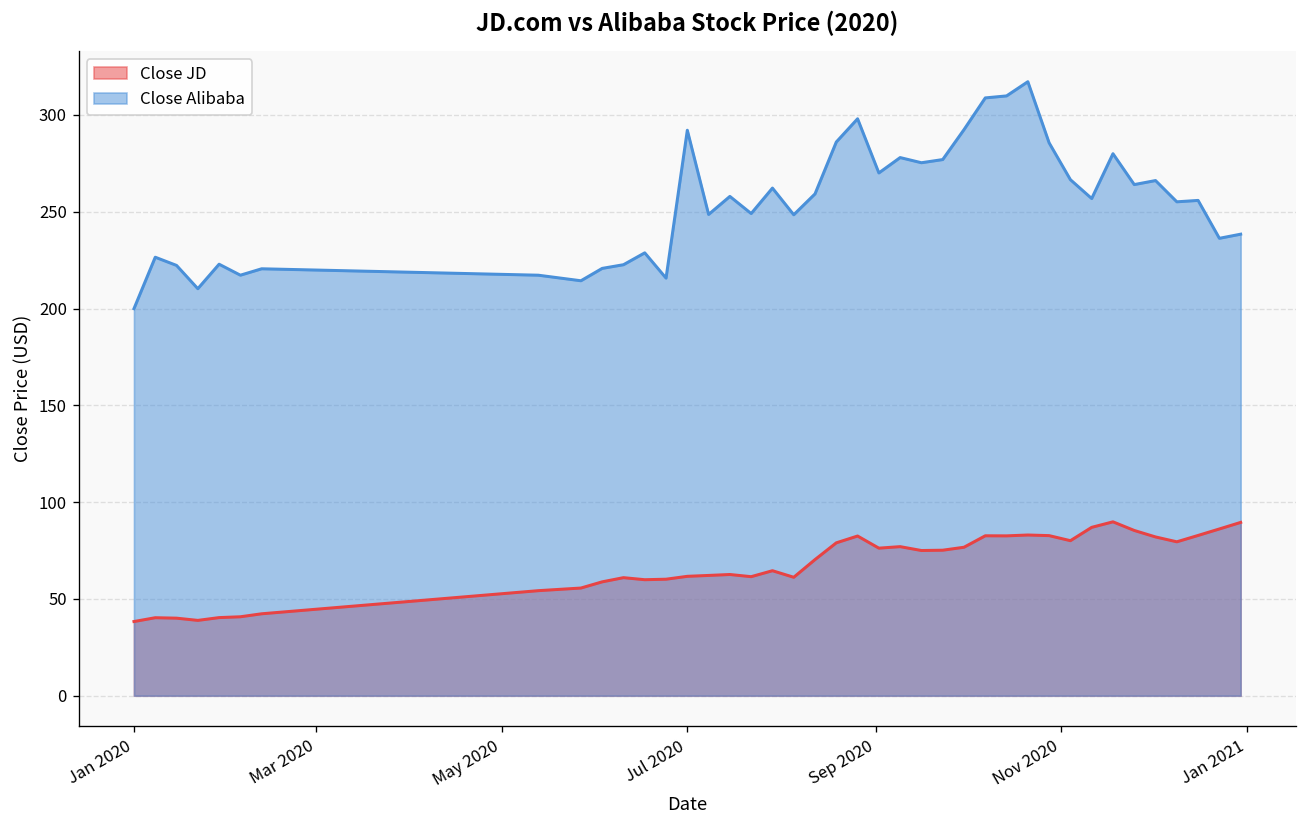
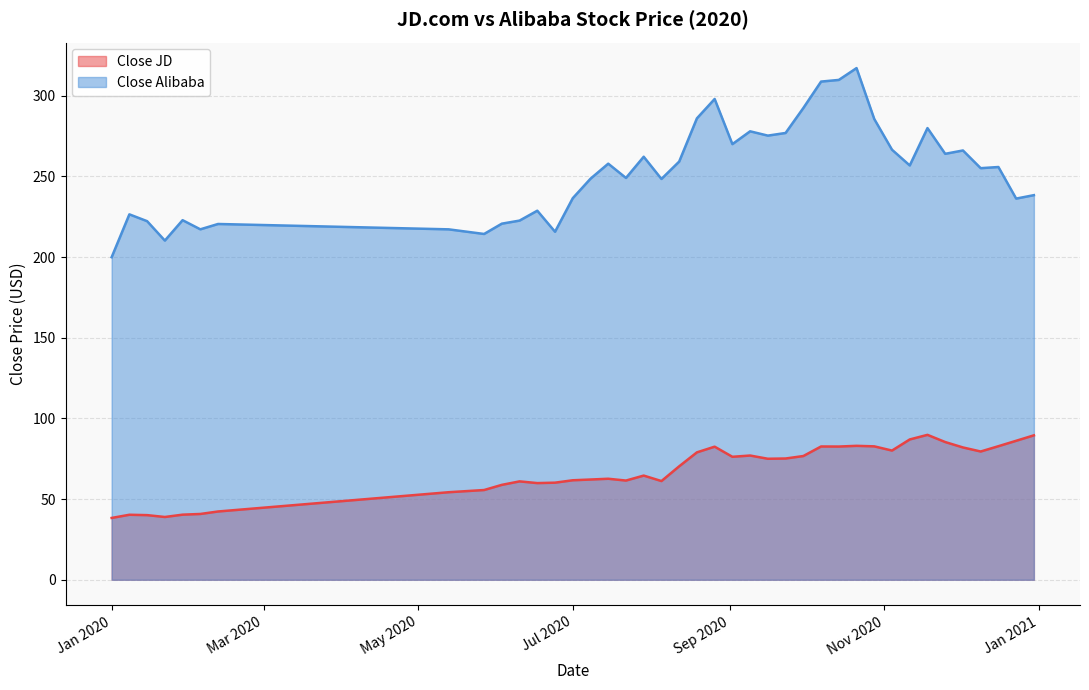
  {
    "Close JD": {
      "Jan 2020": 38,
      "Jul 2020": 62
    },
    "Close Alibaba": {
      "Jan 2020": 200,
-     "Jul 2020": 292
+     "Jul 2020": 237
    }
  }
